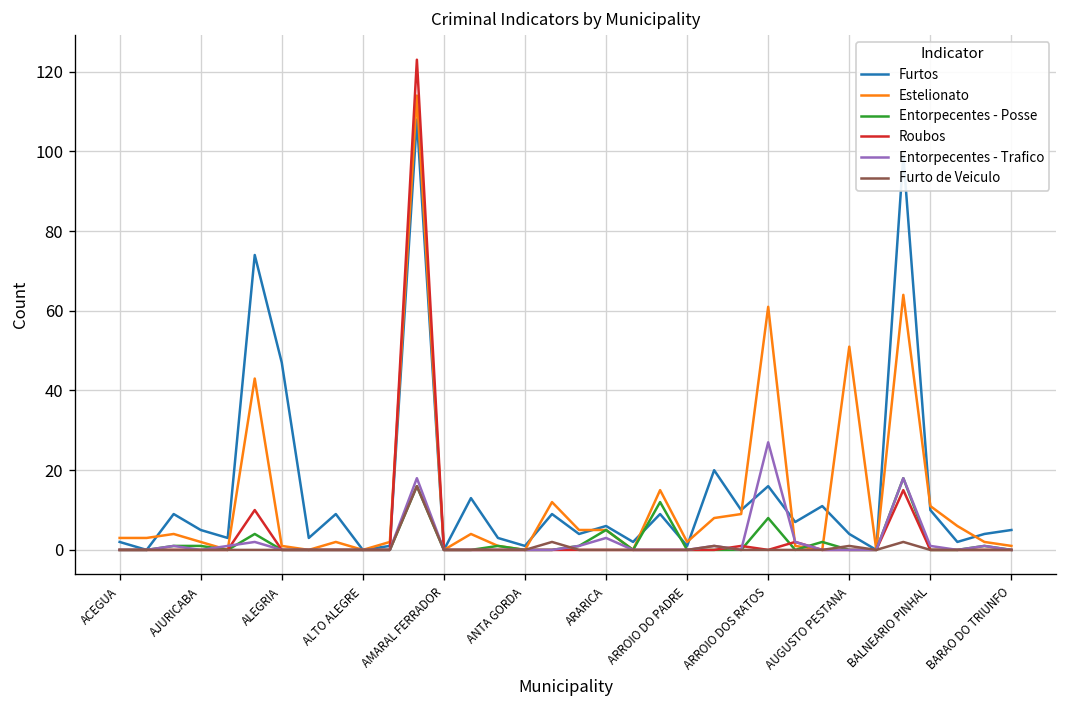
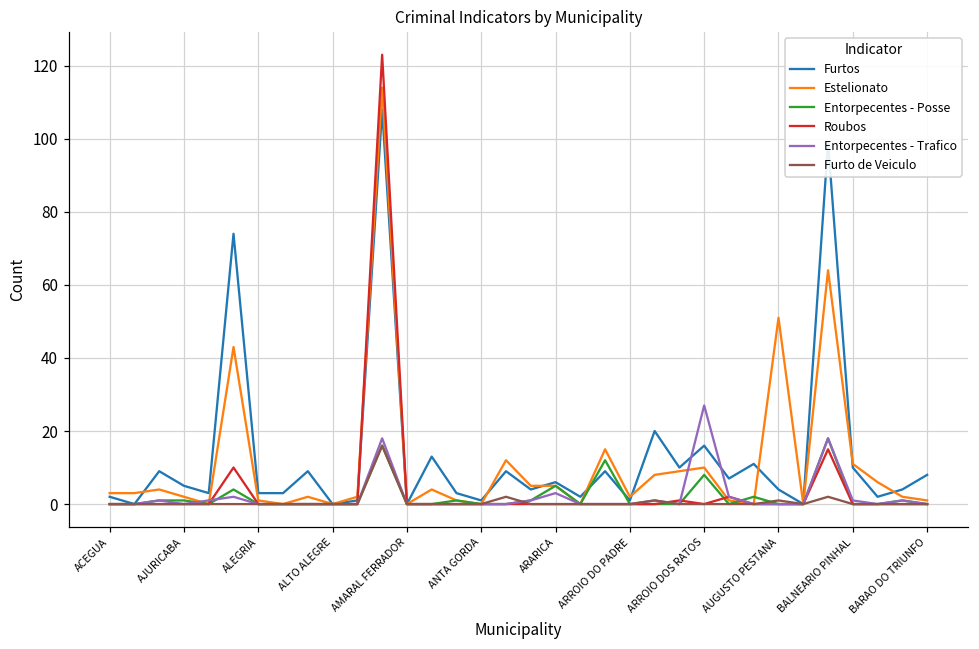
  {
    "Furtos": {
      "ACEGUA": 2,
      "AJURICABA": 5,
-     "ALEGRIA": 47,
+     "ALEGRIA": 3,
      "ANTA GORDA": 1,
      "ARARICA": 6,
      "ARROIO DO PADRE": 1,
      "ARROIO DOS RATOS": 16,
      "AUGUSTO PESTANA": 4,
      "BALNEARIO PINHAL": 10,
-     "BARAO DO TRIUNFO": 5
+     "BARAO DO TRIUNFO": 8
    },
    "Estelionato": {
      "ACEGUA": 3,
      "AJURICABA": 2,
      "ALEGRIA": 1,
      "ARROIO DO PADRE": 2,
-     "ARROIO DOS RATOS": 61,
+     "ARROIO DOS RATOS": 10,
      "AUGUSTO PESTANA": 51,
      "BALNEARIO PINHAL": 11,
      "BARAO DO TRIUNFO": 1
    },
    "Entorpecentes - Posse": {
      "AJURICABA": 1,
      "ARROIO DOS RATOS": 8
    },
    "Entorpecentes - Trafico": {
      "ARARICA": 3,
      "ARROIO DOS RATOS": 27,
      "BALNEARIO PINHAL": 1
    },
    "Furto de Veiculo": {
      "AUGUSTO PESTANA": 1
    }
  }
